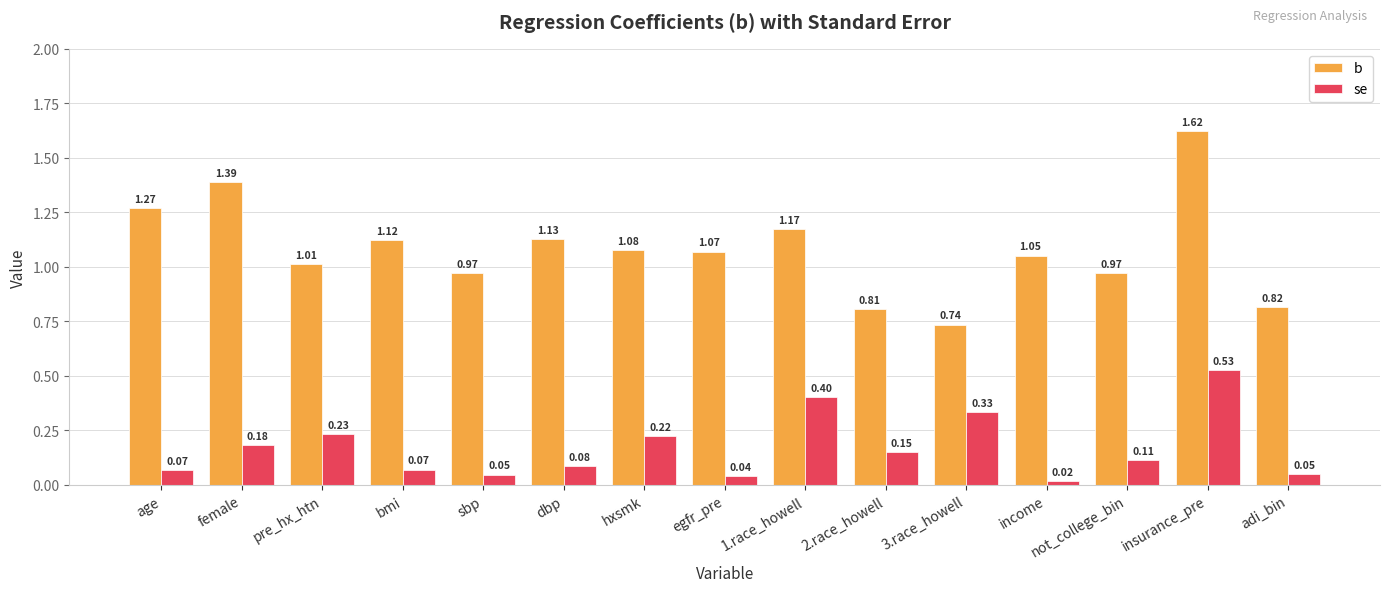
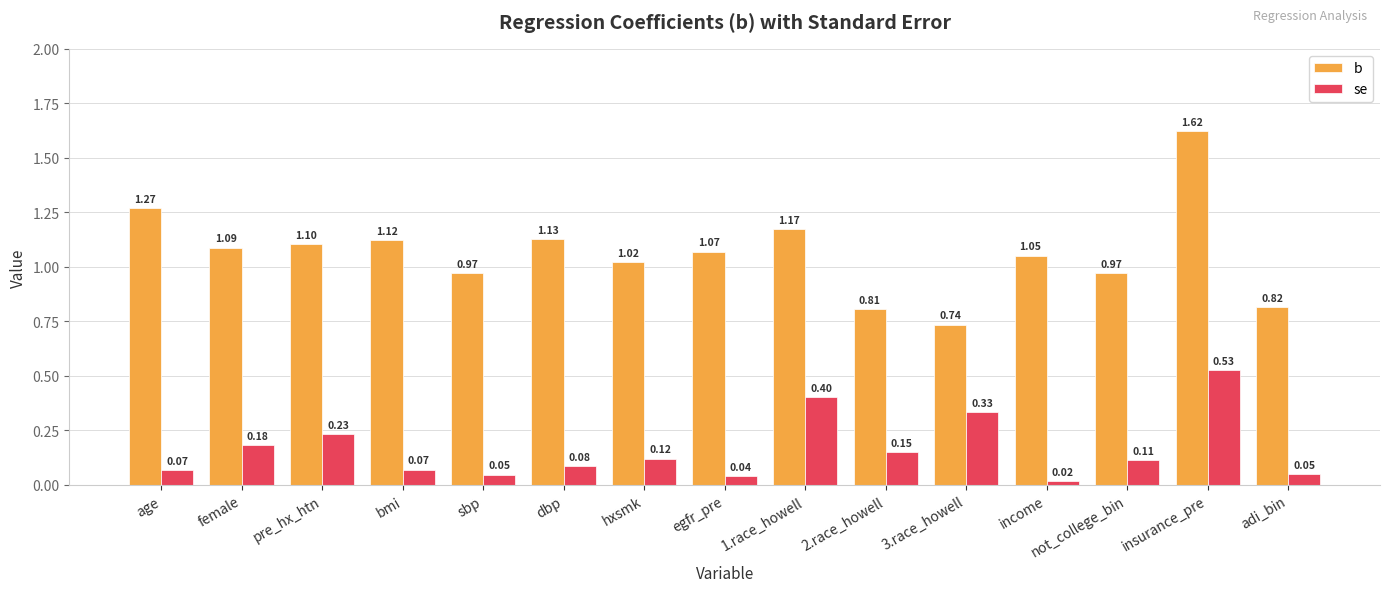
  {
    "b": {
      "age": 1.27,
-     "female": 1.39,
-     "pre_hx_htn": 1.01,
+     "female": 1.09,
+     "pre_hx_htn": 1.10,
      "bmi": 1.12,
      "sbp": 0.97,
      "dbp": 1.13,
-     "hxsmk": 1.08,
+     "hxsmk": 1.02,
      "egfr_pre": 1.07,
      "1.race_howell": 1.17,
      "2.race_howell": 0.81,
      "3.race_howell": 0.74,
      "income": 1.05,
      "not_college_bin": 0.97,
      "insurance_pre": 1.62,
      "adi_bin": 0.82
    },
    "se": {
      "age": 0.07,
      "female": 0.18,
      "pre_hx_htn": 0.23,
      "bmi": 0.07,
      "sbp": 0.05,
      "dbp": 0.08,
-     "hxsmk": 0.22,
+     "hxsmk": 0.12,
      "egfr_pre": 0.04,
      "1.race_howell": 0.40,
      "2.race_howell": 0.15,
      "3.race_howell": 0.33,
      "income": 0.02,
      "not_college_bin": 0.11,
      "insurance_pre": 0.53,
      "adi_bin": 0.05
    }
  }
